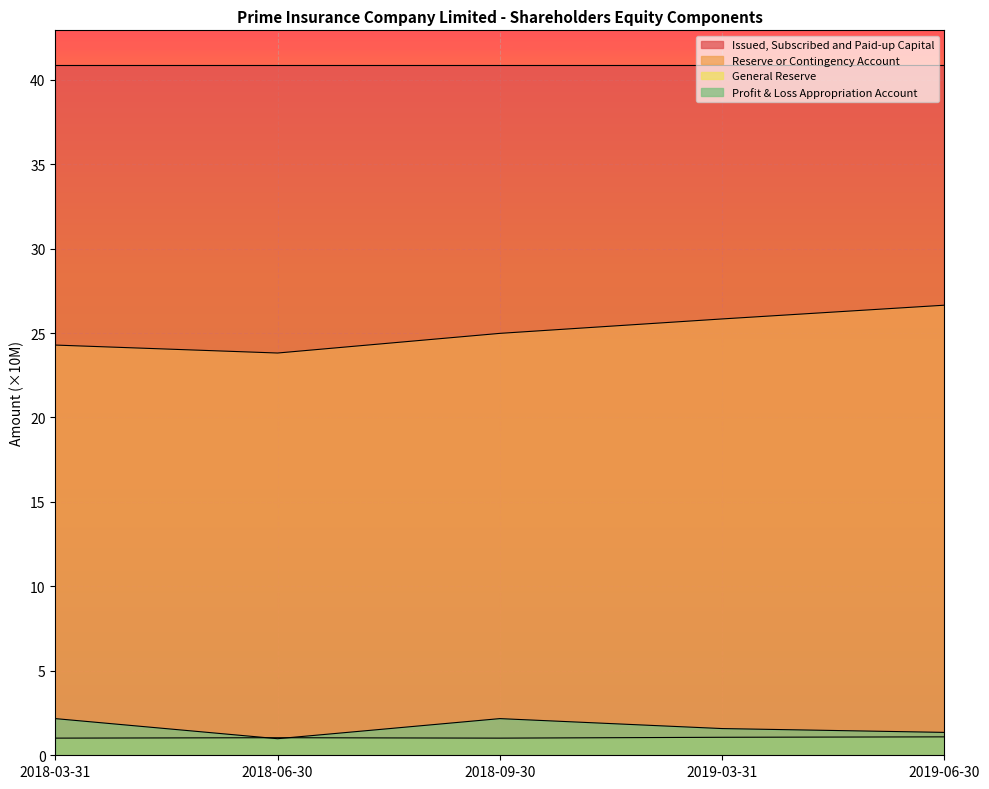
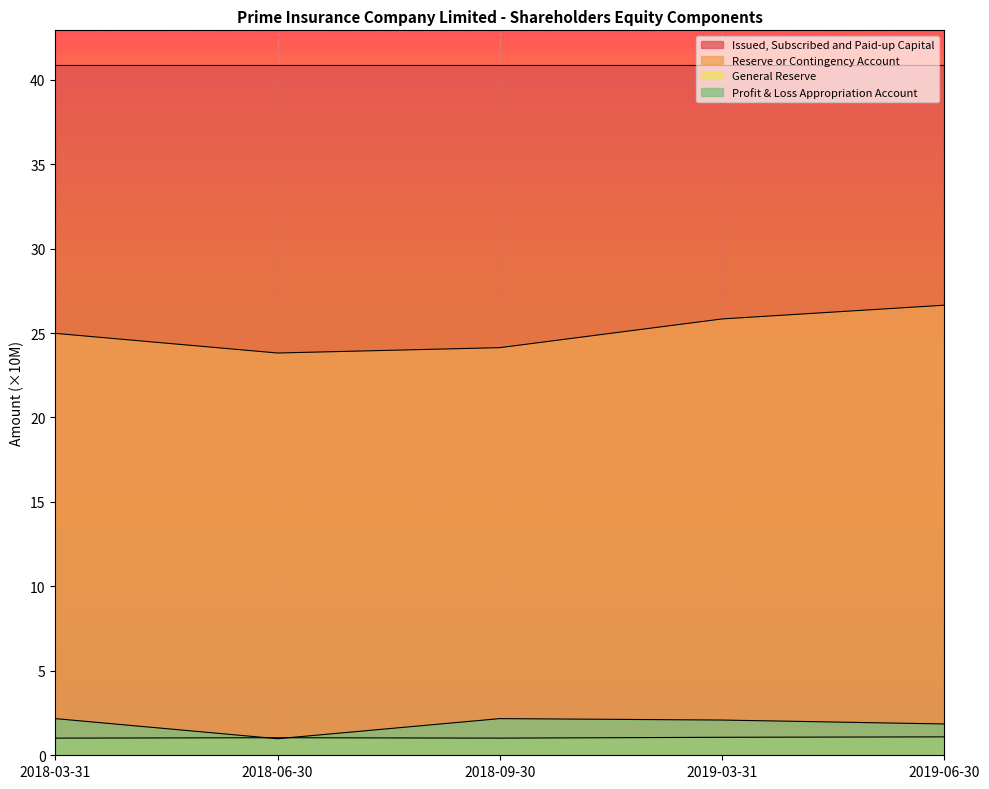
  {
    "Issued, Subscribed and Paid-up Capital": {
      "2018-03-31": 40.9,
      "2018-06-30": 40.9,
      "2018-09-30": 40.9,
      "2019-06-30": 40.9
    },
    "Reserve or Contingency Account": {
-     "2018-03-31": 24.3,
+     "2018-03-31": 25.0,
      "2018-06-30": 23.8,
-     "2018-09-30": 25.0,
+     "2018-09-30": 24.1,
      "2019-03-31": 25.8,
      "2019-06-30": 26.6
    },
    "General Reserve": {
      "2018-03-31": 1.0,
      "2018-09-30": 1.0,
      "2019-03-31": 1.1,
      "2019-06-30": 1.1
    },
    "Profit & Loss Appropriation Account": {
      "2018-03-31": 2.2,
      "2018-09-30": 2.2,
-     "2019-03-31": 1.6,
-     "2019-06-30": 1.4
+     "2019-03-31": 2.1,
+     "2019-06-30": 1.9
    }
  }
